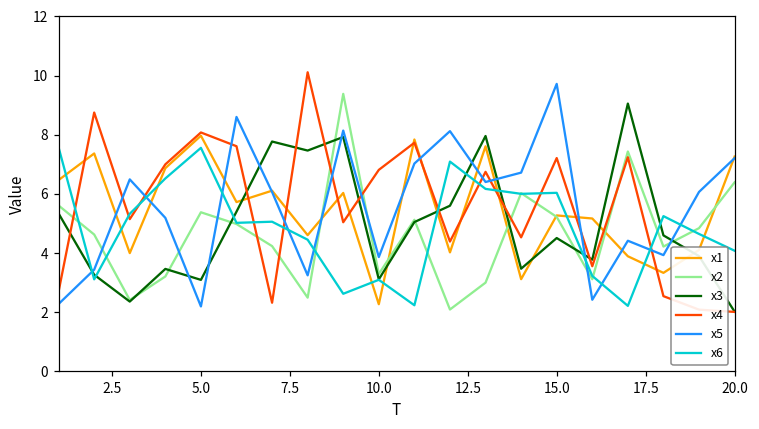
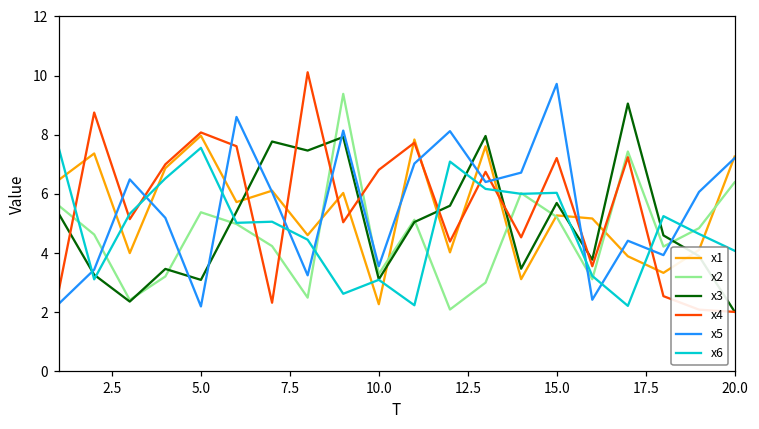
  {
    "x1": {
      "5.0": 8.0,
      "10.0": 2.3
    },
    "x2": {
      "5.0": 5.4,
      "10.0": 3.3,
      "20.0": 6.4
    },
    "x3": {
      "5.0": 3.1,
-     "15.0": 4.5
+     "15.0": 5.7
    },
    "x4": {
      "5.0": 8.1,
      "10.0": 6.8,
      "15.0": 7.2
    },
    "x5": {
      "5.0": 2.2,
-     "10.0": 3.9,
+     "10.0": 3.6,
      "15.0": 9.7
    },
    "x6": {
      "5.0": 7.6,
      "15.0": 6.0,
      "20.0": 4.1
    }
  }
